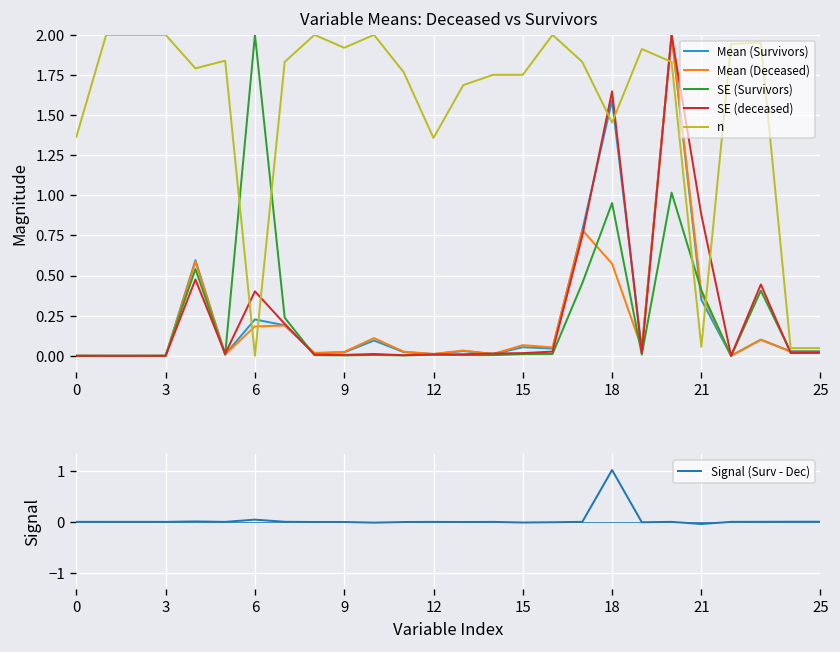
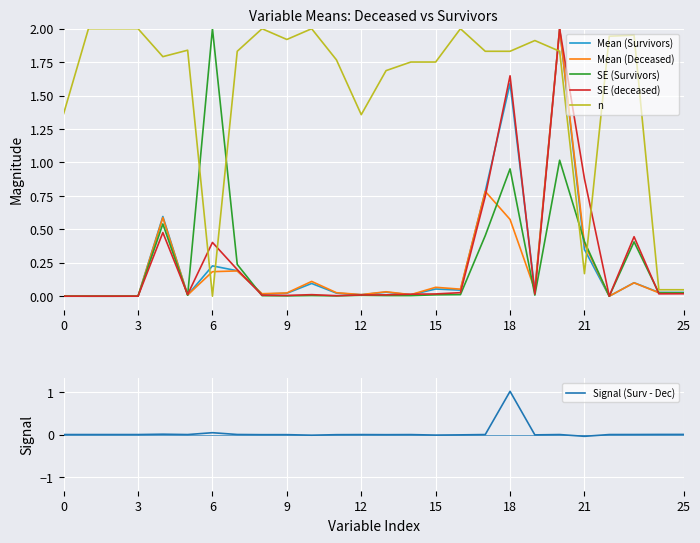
  {
    "Variable Means: Deceased vs Survivors": {
      "Mean (Survivors)": {
        "6": 0.23,
        "18": 1.59,
        "21": 0.35
      },
      "Mean (Deceased)": {
        "6": 0.18,
        "18": 0.57
      },
      "SE (Survivors)": {
        "6": 2.00,
        "18": 0.95
      },
      "SE (deceased)": {
        "6": 0.40,
        "18": 1.65,
        "21": 0.88
      },
      "n": {
        "0": 1.37,
        "3": 2.00,
        "6": 0.00,
        "9": 1.92,
        "12": 1.36,
        "15": 1.75,
-       "18": 1.45,
-       "21": 0.06,
+       "18": 1.83,
+       "21": 0.17,
        "25": 0.05
      }
    }
  }
